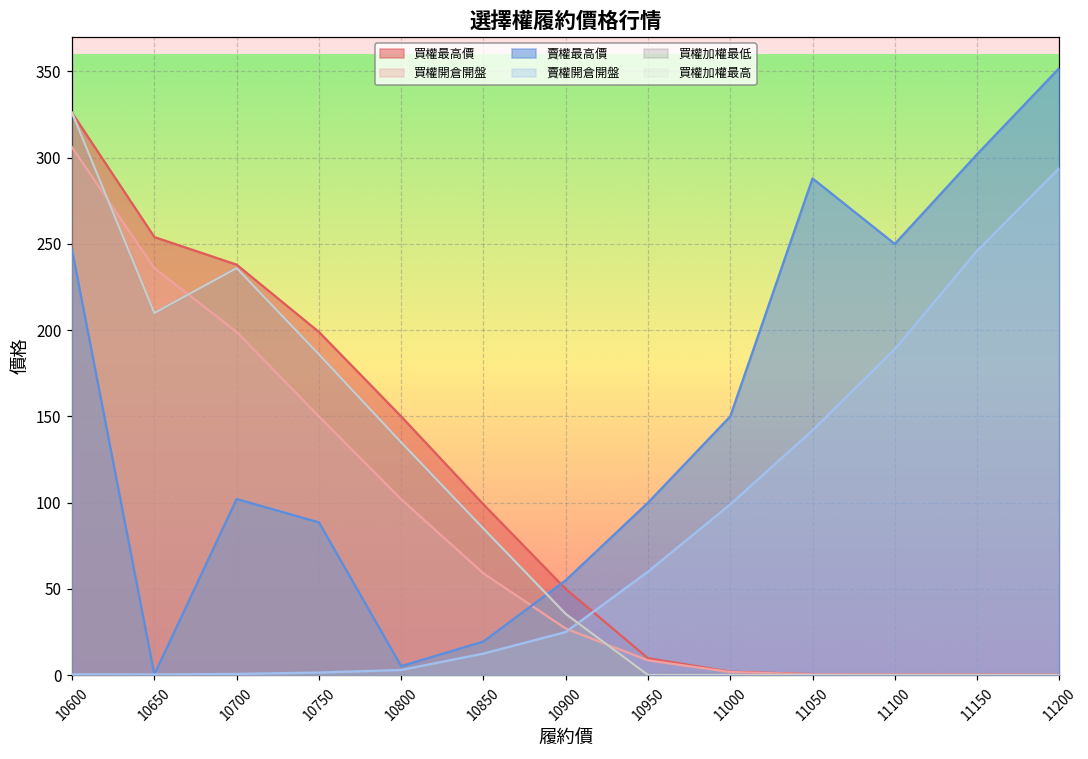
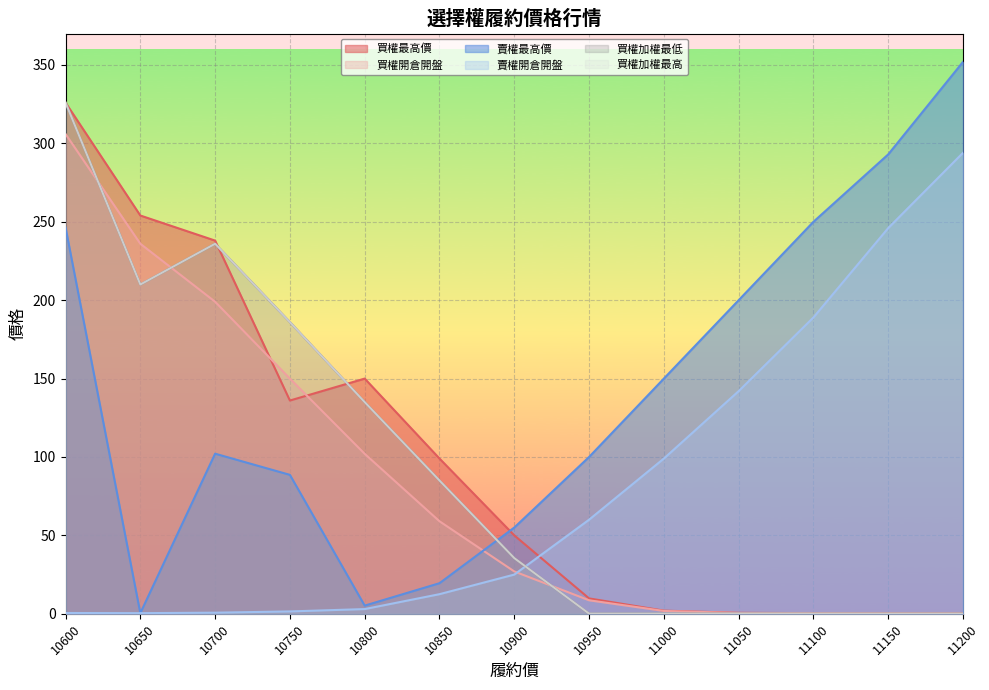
  {
    "買權最高價": {
      "10650": 254,
      "10700": 238,
-     "10750": 199,
+     "10750": 136,
      "10800": 150,
      "10850": 99,
      "10900": 50
    },
    "賣權最高價": {
      "10600": 246,
      "10700": 102,
      "10750": 89,
      "10800": 5,
      "10850": 20,
      "10900": 55,
      "10950": 100,
      "11000": 150,
-     "11050": 288,
+     "11050": 200,
      "11100": 250,
-     "11150": 302,
+     "11150": 293,
      "11200": 352
    }
  }
